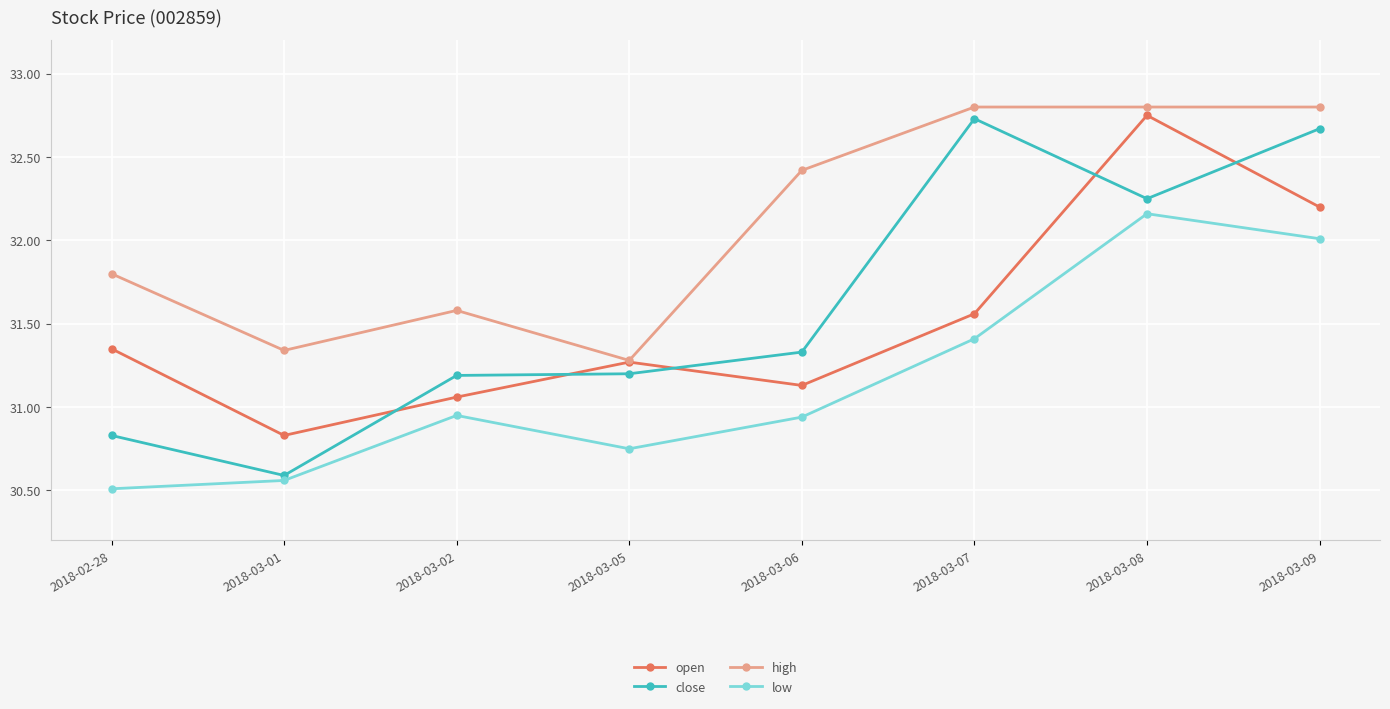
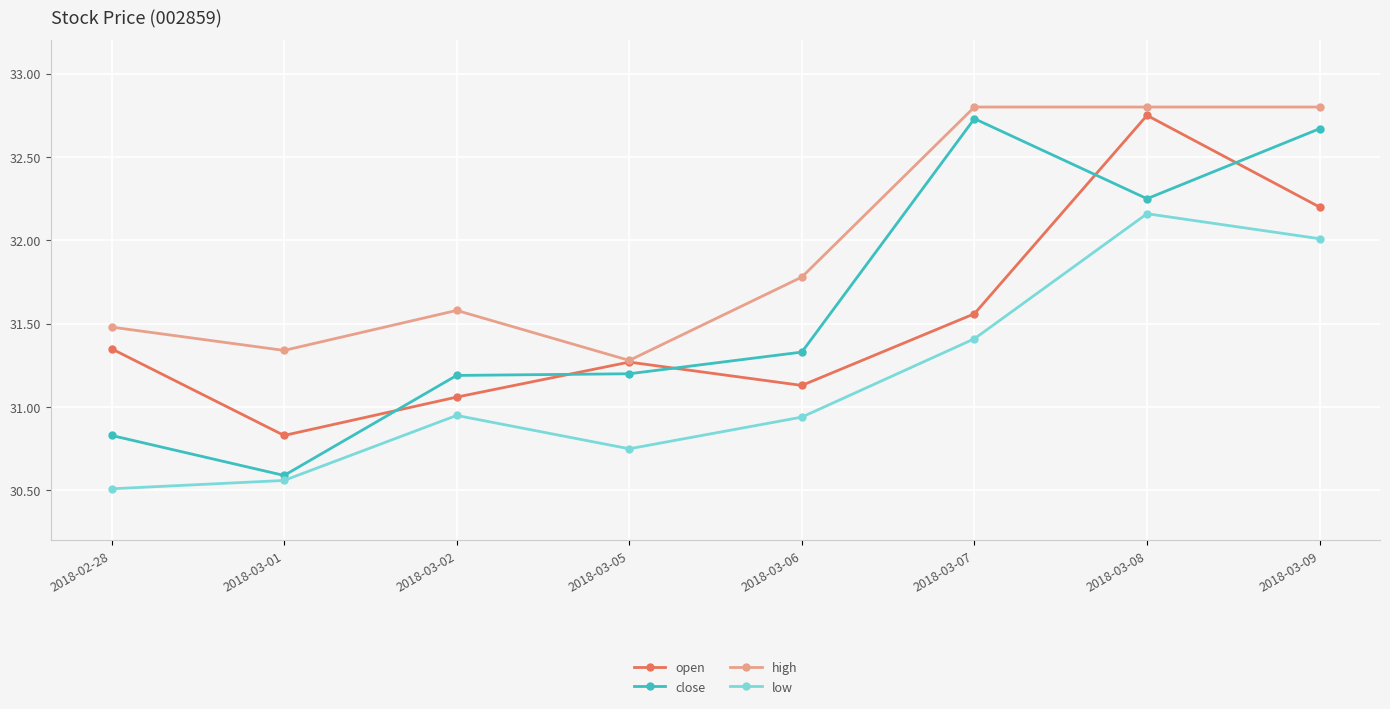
  {
    "open": {
      "2018-02-28": 31.35,
      "2018-03-01": 30.83,
      "2018-03-02": 31.06,
      "2018-03-06": 31.13,
      "2018-03-07": 31.56,
      "2018-03-08": 32.75,
      "2018-03-09": 32.20
    },
    "close": {
      "2018-02-28": 30.83,
      "2018-03-01": 30.59,
      "2018-03-02": 31.19,
      "2018-03-05": 31.20,
      "2018-03-06": 31.33,
      "2018-03-07": 32.73,
      "2018-03-08": 32.25,
      "2018-03-09": 32.67
    },
    "high": {
-     "2018-02-28": 31.80,
+     "2018-02-28": 31.48,
      "2018-03-01": 31.34,
      "2018-03-02": 31.58,
-     "2018-03-06": 32.42,
+     "2018-03-06": 31.78,
      "2018-03-07": 32.80,
      "2018-03-08": 32.80,
      "2018-03-09": 32.80
    },
    "low": {
      "2018-02-28": 30.51,
      "2018-03-01": 30.56,
      "2018-03-02": 30.95,
      "2018-03-05": 30.75,
      "2018-03-06": 30.94,
      "2018-03-07": 31.41,
      "2018-03-08": 32.16,
      "2018-03-09": 32.01
    }
  }
